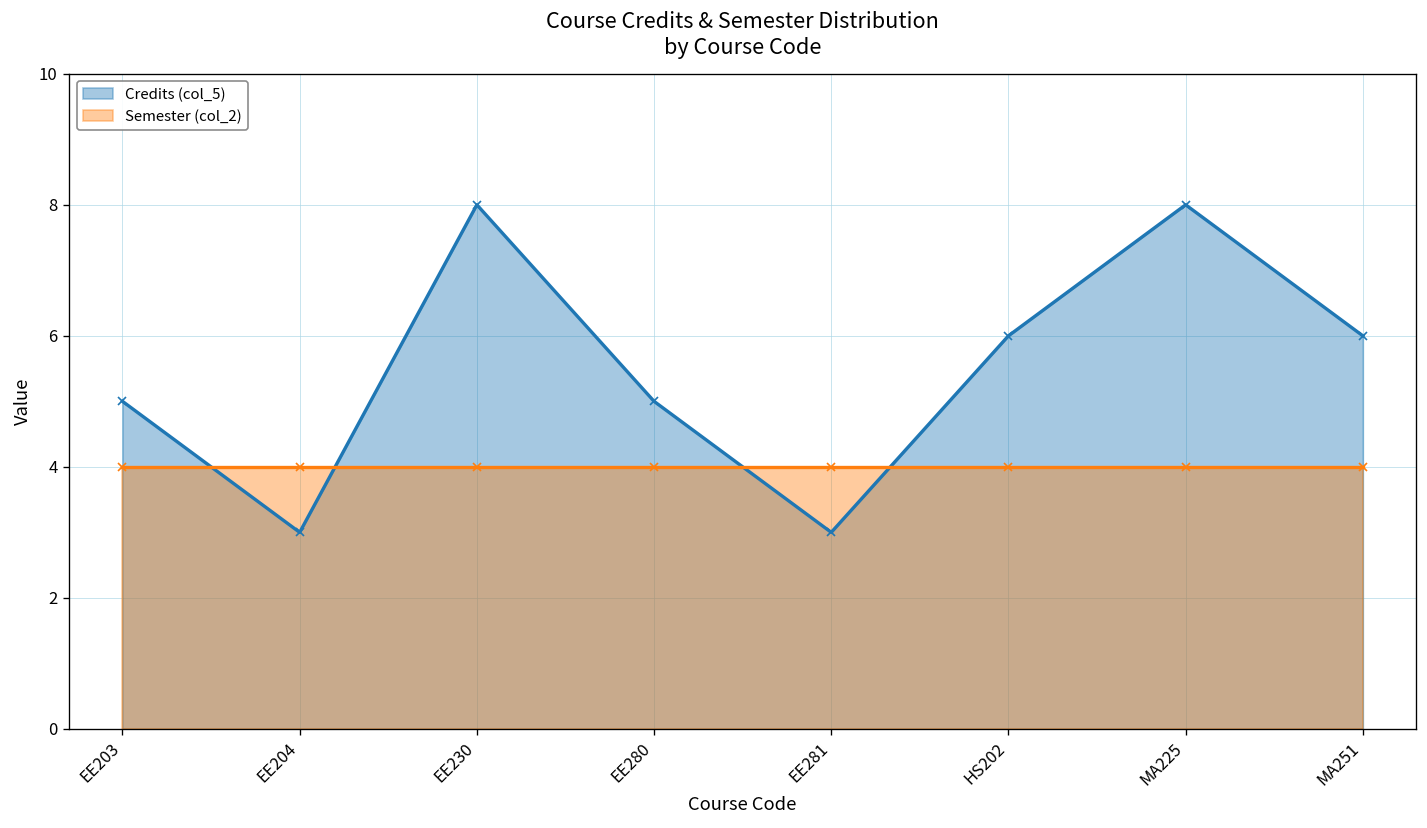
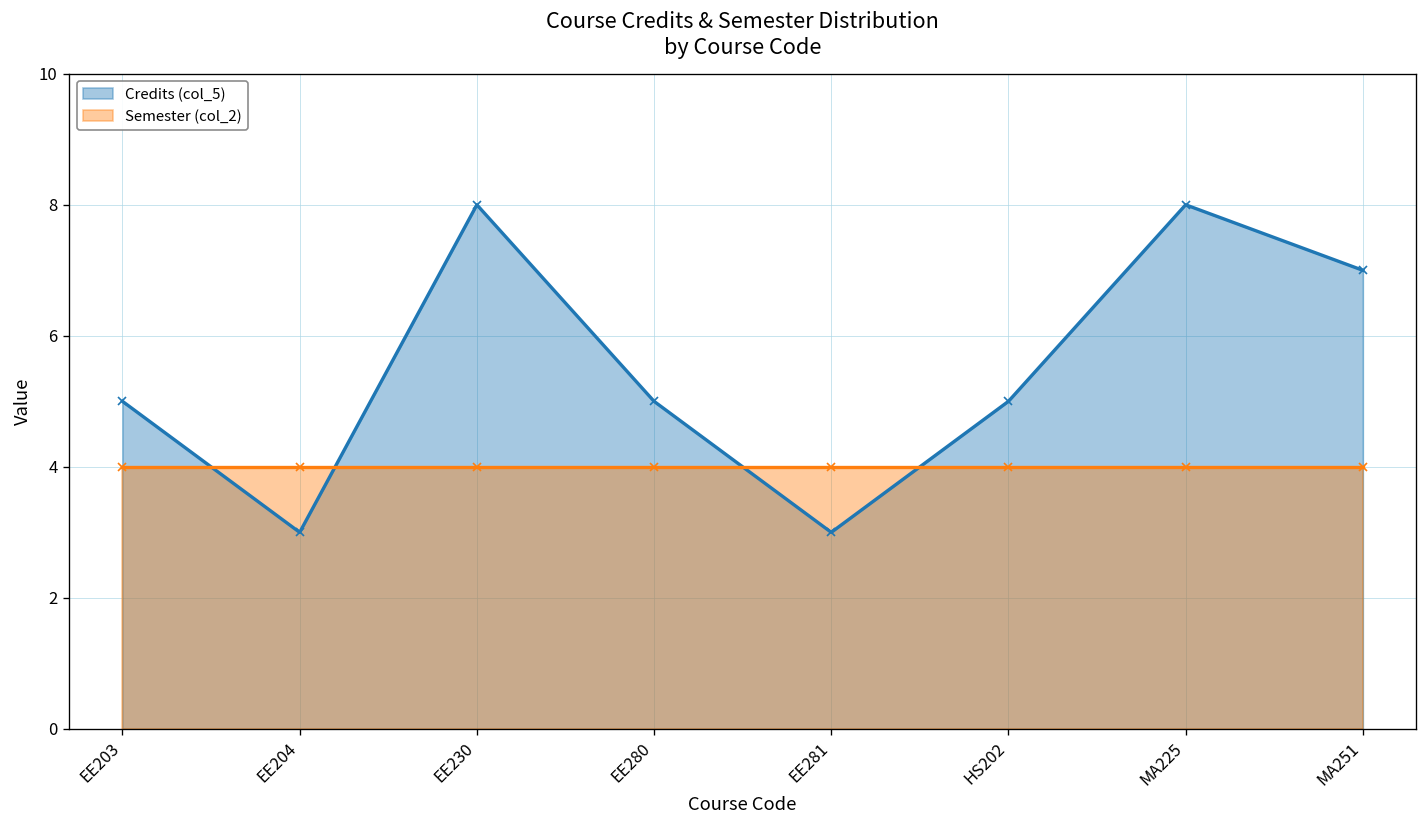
  {
    "Credits (col_5)": {
      "EE203": 5,
      "EE204": 3,
      "EE230": 8,
      "EE280": 5,
      "EE281": 3,
-     "HS202": 6,
+     "HS202": 5,
      "MA225": 8,
-     "MA251": 6
+     "MA251": 7
    },
    "Semester (col_2)": {
      "EE203": 4,
      "EE204": 4,
      "EE230": 4,
      "EE280": 4,
      "EE281": 4,
      "HS202": 4,
      "MA225": 4,
      "MA251": 4
    }
  }
